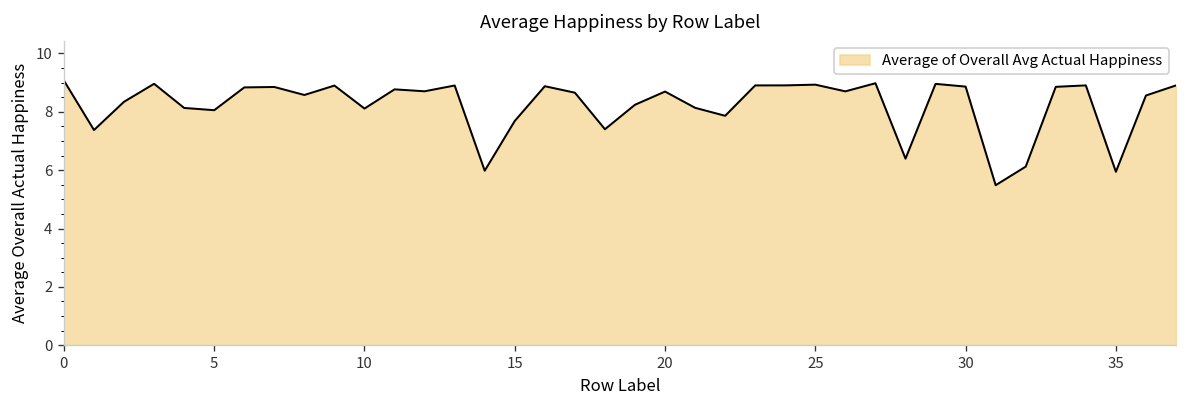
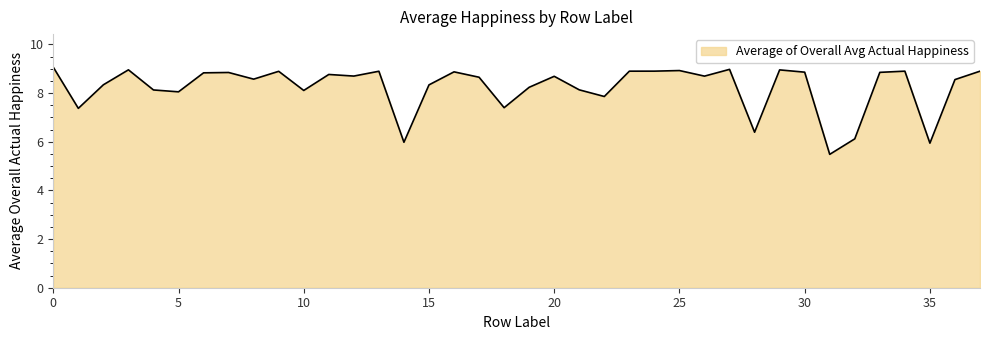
  {
    "0": 9.1,
    "5": 8.1,
    "10": 8.1,
-   "15": 7.7,
+   "15": 8.3,
    "20": 8.7,
    "25": 8.9,
    "30": 8.9,
    "35": 5.9
  }
